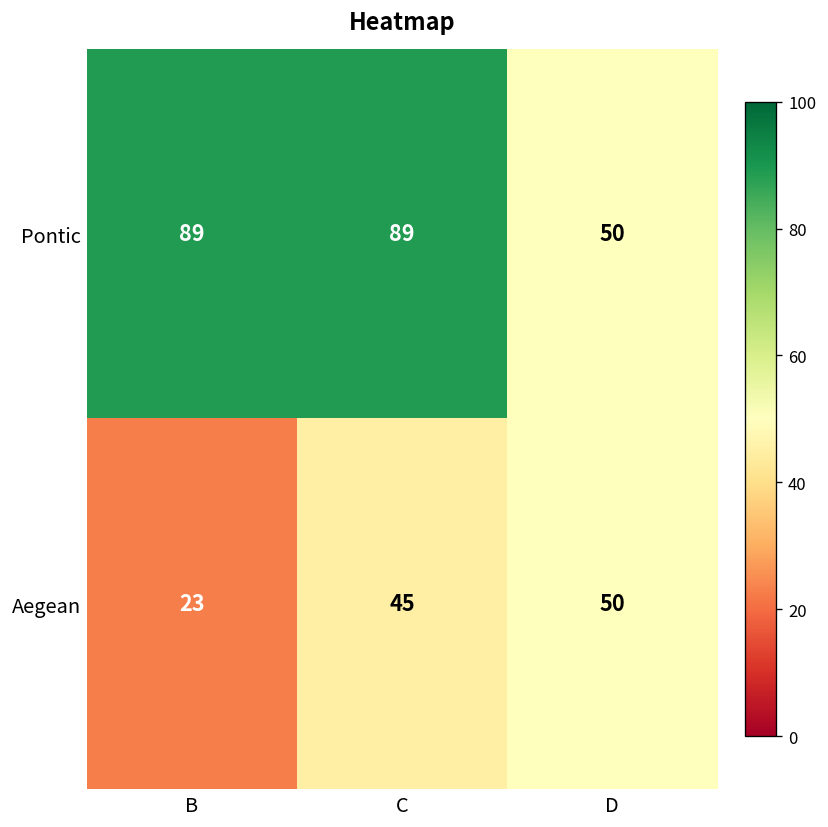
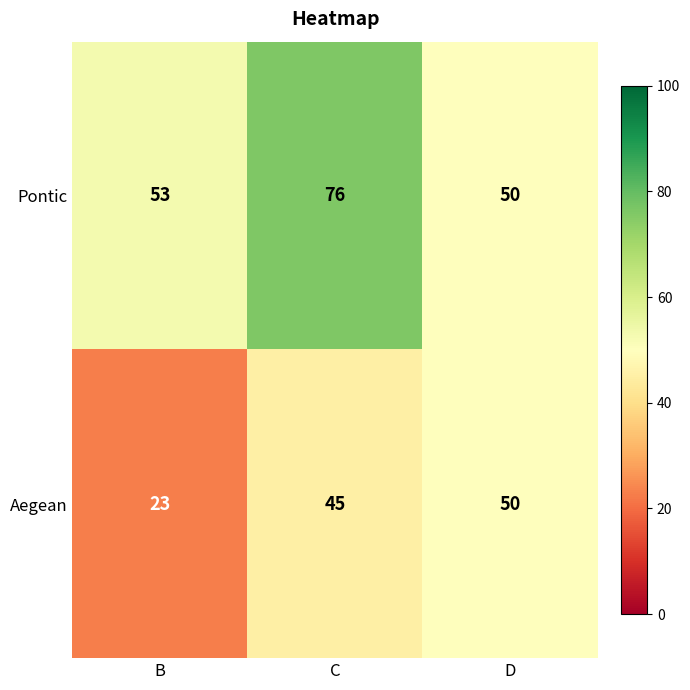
  {
    "Pontic": {
-     "B": 89,
-     "C": 89,
+     "B": 53,
+     "C": 76,
      "D": 50
    },
    "Aegean": {
      "B": 23,
      "C": 45,
      "D": 50
    }
  }
